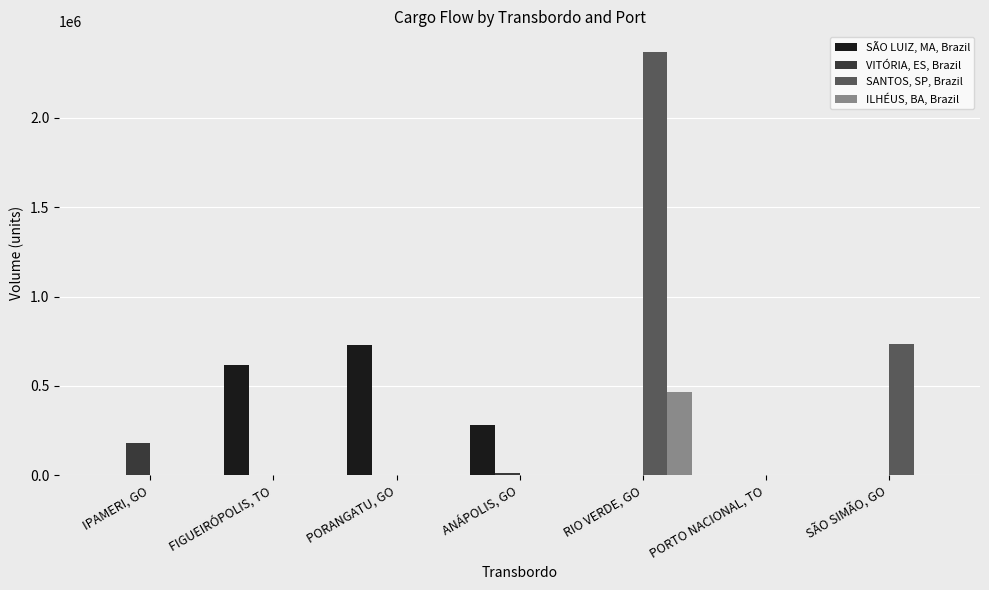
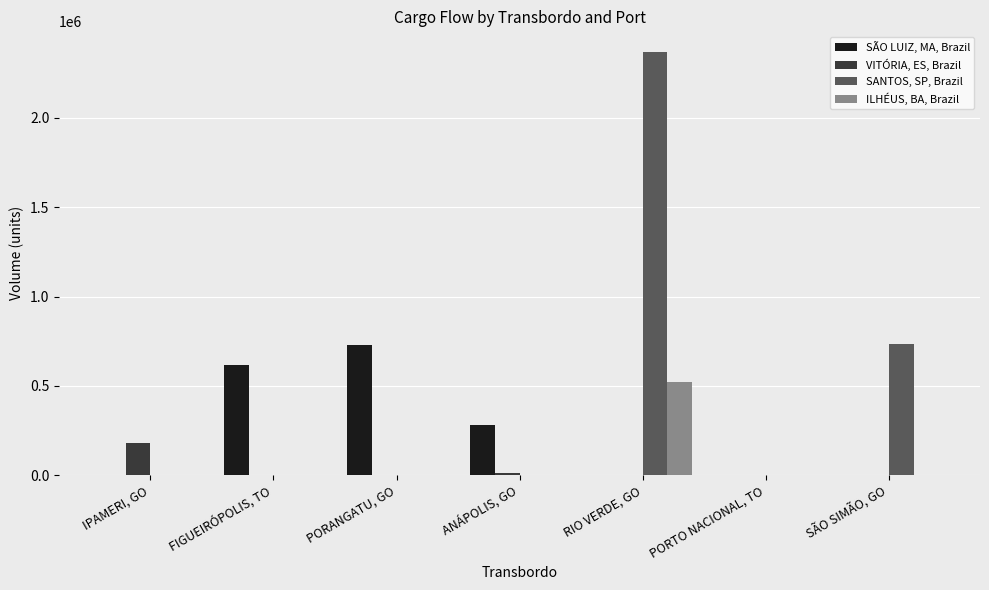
  {
    "ILHÉUS, BA, Brazil": {
      "IPAMERI, GO": 0,
      "FIGUEIRÓPOLIS, TO": 0,
      "PORANGATU, GO": 0,
      "ANÁPOLIS, GO": 0,
-     "RIO VERDE, GO": 470000,
+     "RIO VERDE, GO": 520000,
      "PORTO NACIONAL, TO": 0,
      "SÃO SIMÃO, GO": 0
    }
  }
